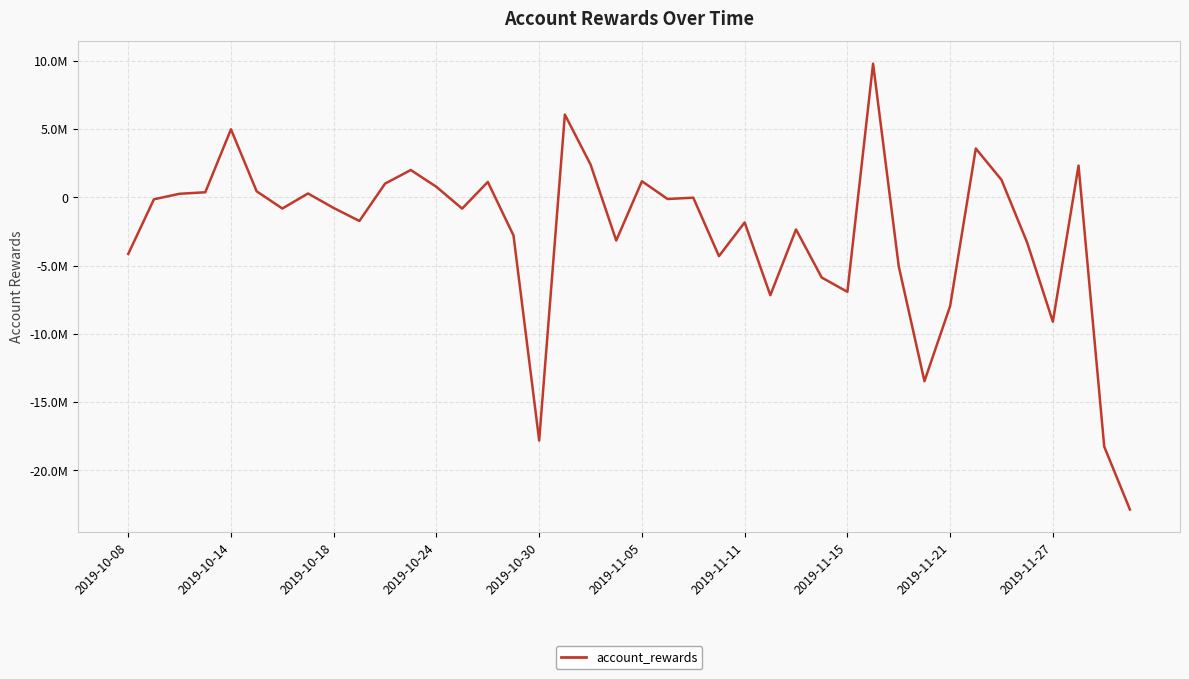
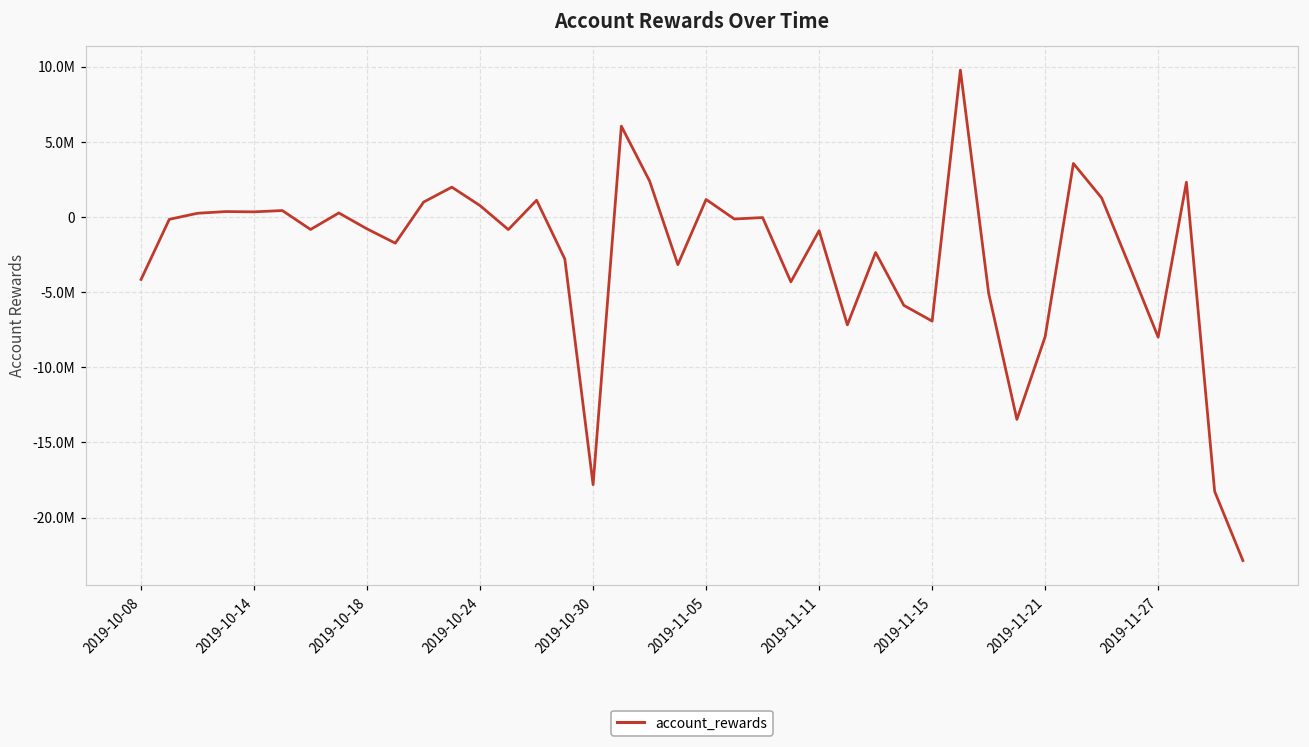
  {
    "2019-10-08": -4200000,
-   "2019-10-14": 5000000,
+   "2019-10-14": 300000,
    "2019-10-18": -800000,
    "2019-10-24": 800000,
    "2019-10-30": -17800000,
    "2019-11-05": 1200000,
-   "2019-11-11": -1800000,
+   "2019-11-11": -900000,
    "2019-11-15": -6900000,
    "2019-11-21": -8000000,
-   "2019-11-27": -9100000
+   "2019-11-27": -8000000
  }
